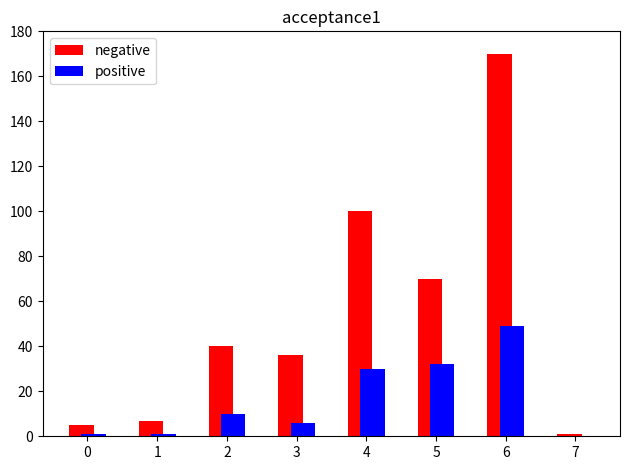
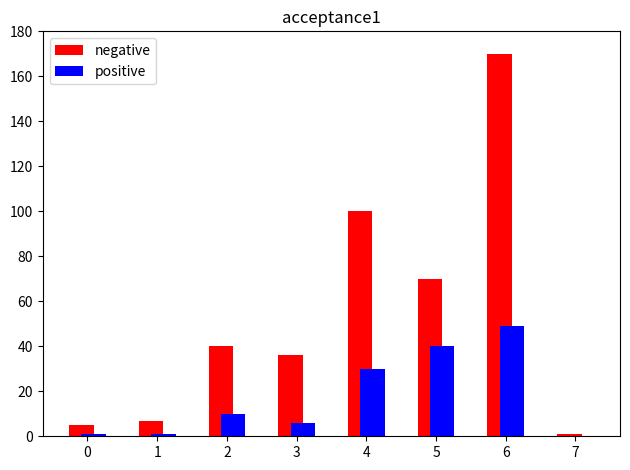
  {
    "negative": {
      "0": 5,
      "1": 7,
      "2": 40,
      "3": 36,
      "4": 100,
      "5": 70,
      "6": 170
    },
    "positive": {
      "2": 10,
      "3": 6,
      "4": 30,
-     "5": 32,
+     "5": 40,
      "6": 49,
      "7": 0
    }
  }
